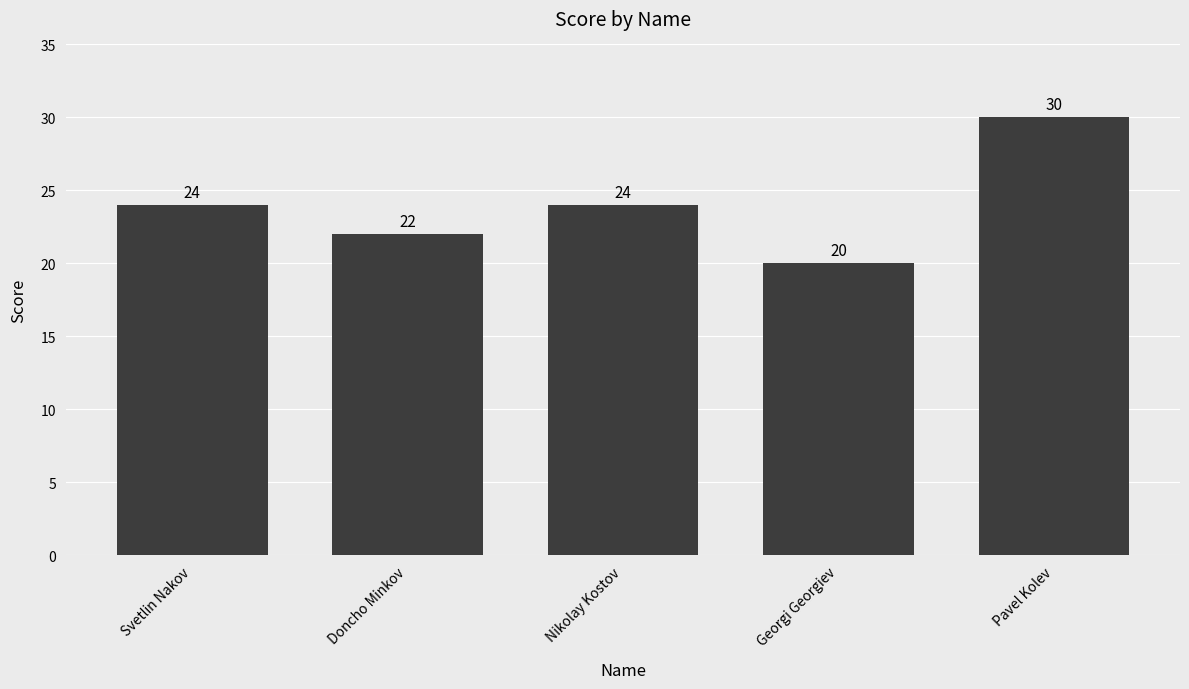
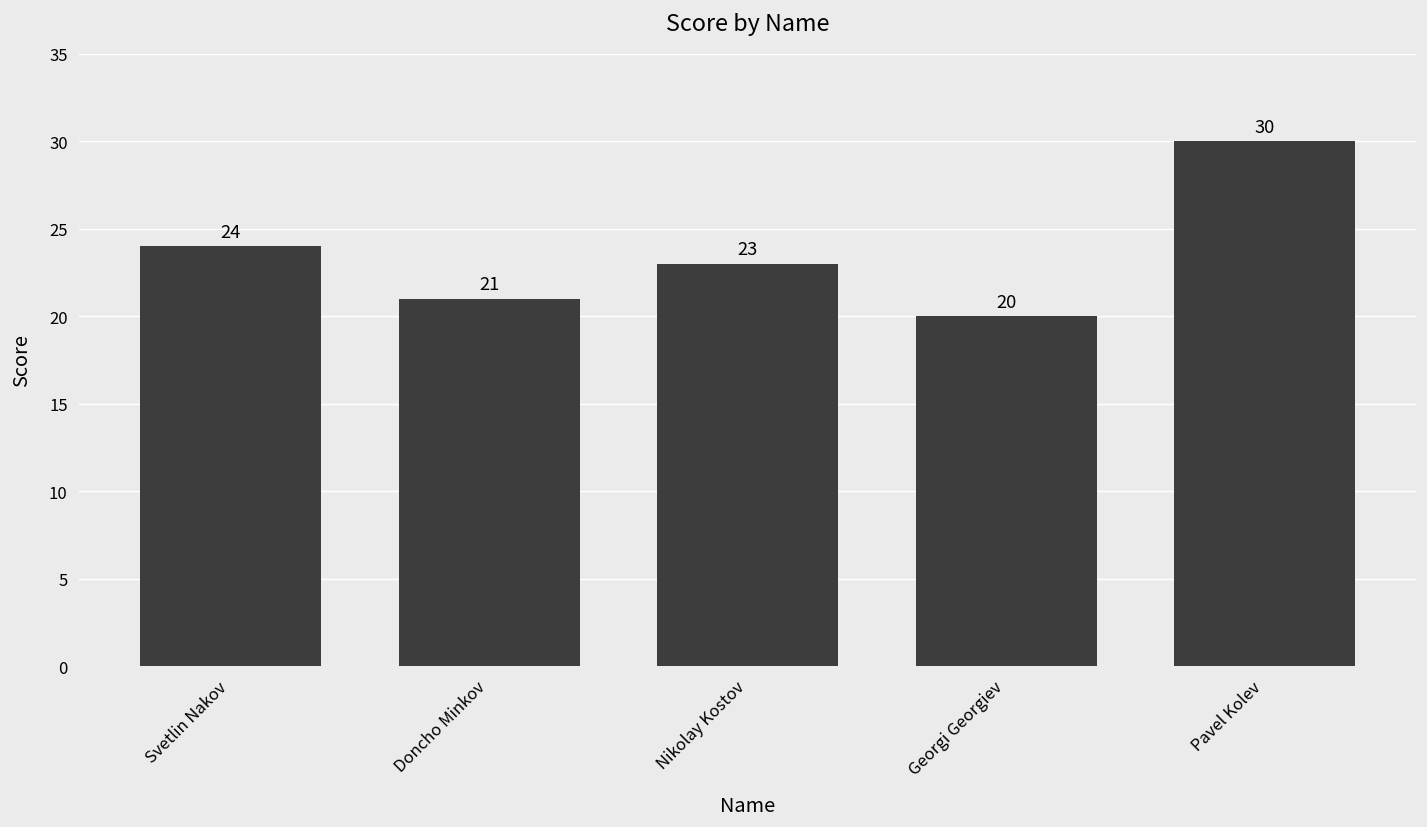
  {
    "Svetlin Nakov": 24,
-   "Doncho Minkov": 22,
-   "Nikolay Kostov": 24,
+   "Doncho Minkov": 21,
+   "Nikolay Kostov": 23,
    "Georgi Georgiev": 20,
    "Pavel Kolev": 30
  }
